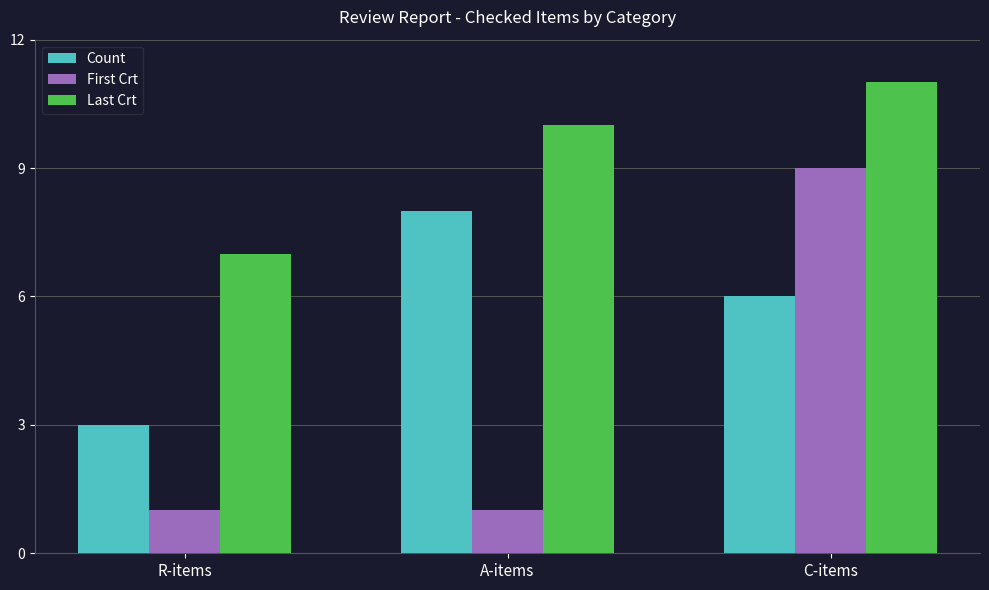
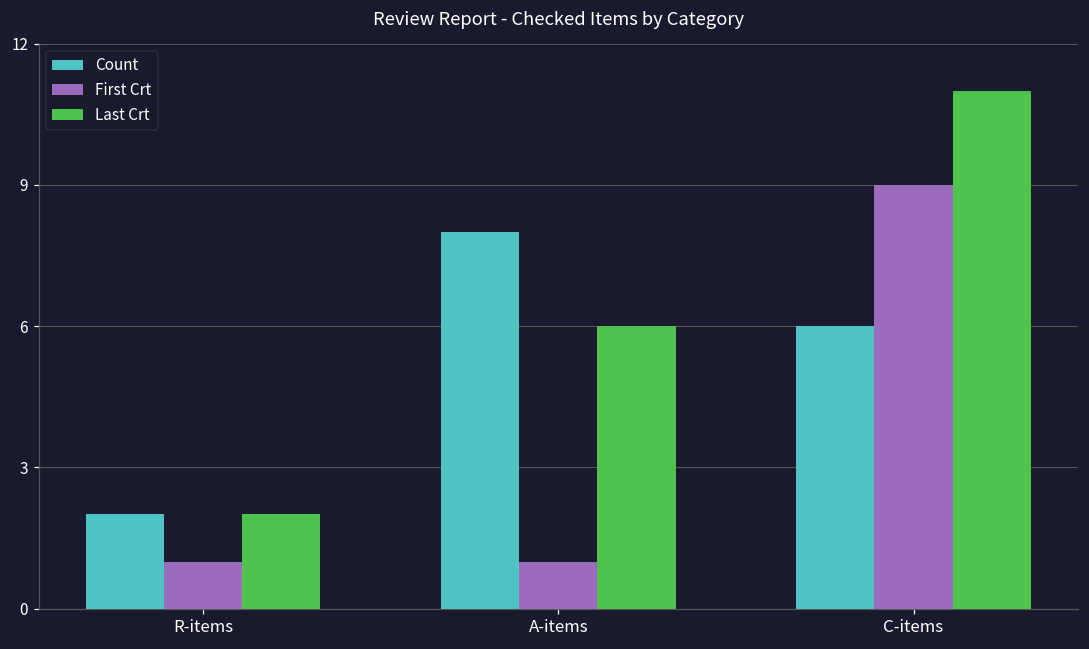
  {
    "Count": {
-     "R-items": 3,
+     "R-items": 2,
      "A-items": 8,
      "C-items": 6
    },
    "First Crt": {
      "R-items": 1,
      "A-items": 1,
      "C-items": 9
    },
    "Last Crt": {
-     "R-items": 7,
-     "A-items": 10,
+     "R-items": 2,
+     "A-items": 6,
      "C-items": 11
    }
  }
